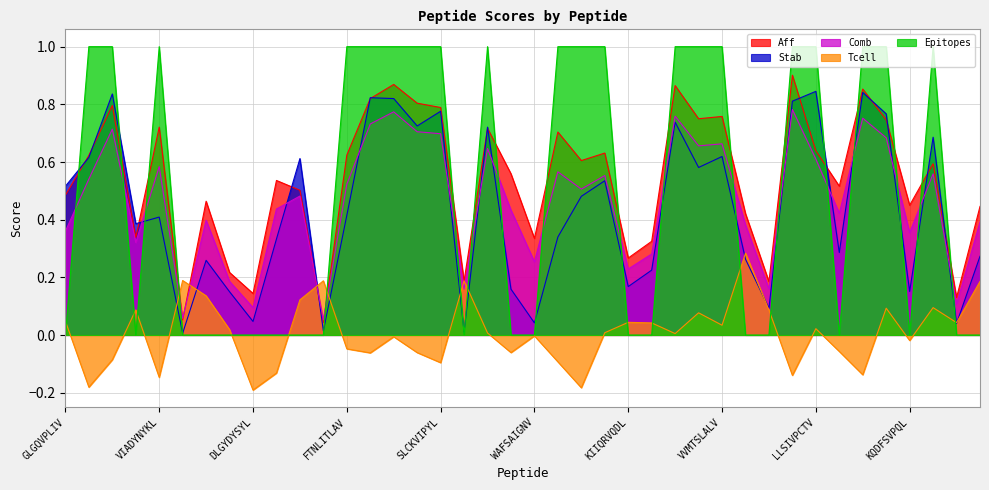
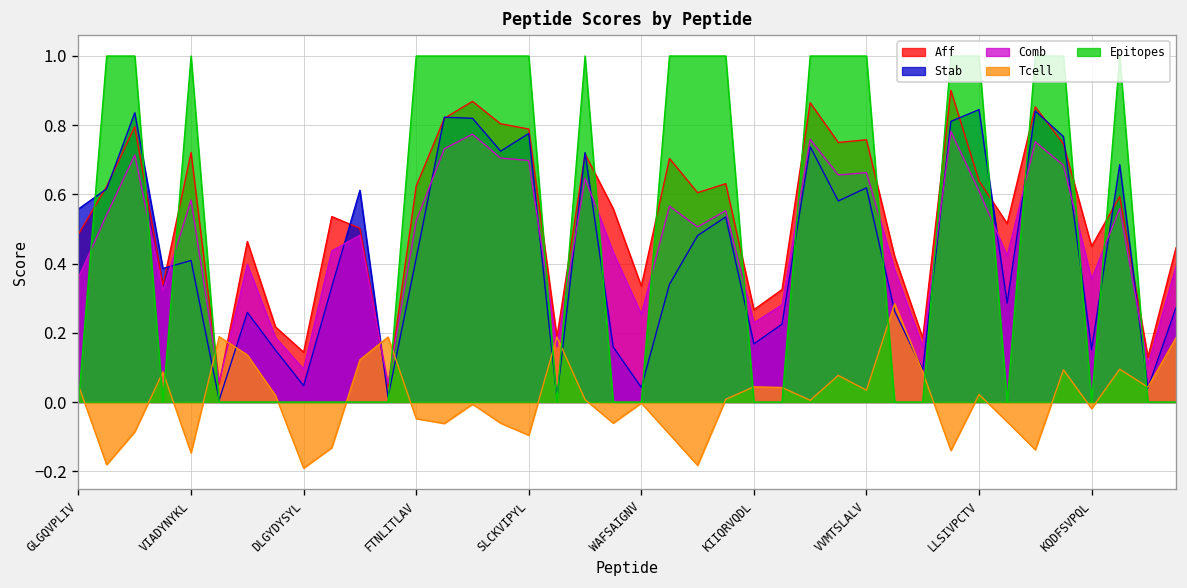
  {
    "Aff": {
      "GLGQVPLIV": 0.49,
      "VIADYNYKL": 0.72,
      "DLGYDYSYL": 0.14,
      "FTNLITLAV": 0.62,
      "SLCKVIPYL": 0.79,
      "WAFSAIGNV": 0.34,
      "KIIQRVQDL": 0.27,
      "VVMTSLALV": 0.76,
      "LLSIVPCTV": 0.64,
      "KQDFSVPQL": 0.45
    },
    "Stab": {
-     "GLGQVPLIV": 0.52,
+     "GLGQVPLIV": 0.56,
      "VIADYNYKL": 0.41,
      "DLGYDYSYL": 0.05,
      "FTNLITLAV": 0.42,
      "SLCKVIPYL": 0.78,
      "WAFSAIGNV": 0.04,
      "KIIQRVQDL": 0.17,
      "VVMTSLALV": 0.62,
      "LLSIVPCTV": 0.85,
      "KQDFSVPQL": 0.15
    },
    "Comb": {
      "GLGQVPLIV": 0.36,
      "VIADYNYKL": 0.58,
      "DLGYDYSYL": 0.10,
      "FTNLITLAV": 0.52,
      "SLCKVIPYL": 0.70,
      "WAFSAIGNV": 0.25,
      "KIIQRVQDL": 0.23,
      "VVMTSLALV": 0.66,
      "LLSIVPCTV": 0.61,
      "KQDFSVPQL": 0.36
    },
    "Epitopes": {
      "GLGQVPLIV": 0.00,
      "VIADYNYKL": 1.00,
      "FTNLITLAV": 1.00,
      "SLCKVIPYL": 1.00,
      "KIIQRVQDL": 0.00,
      "VVMTSLALV": 1.00
    }
  }
